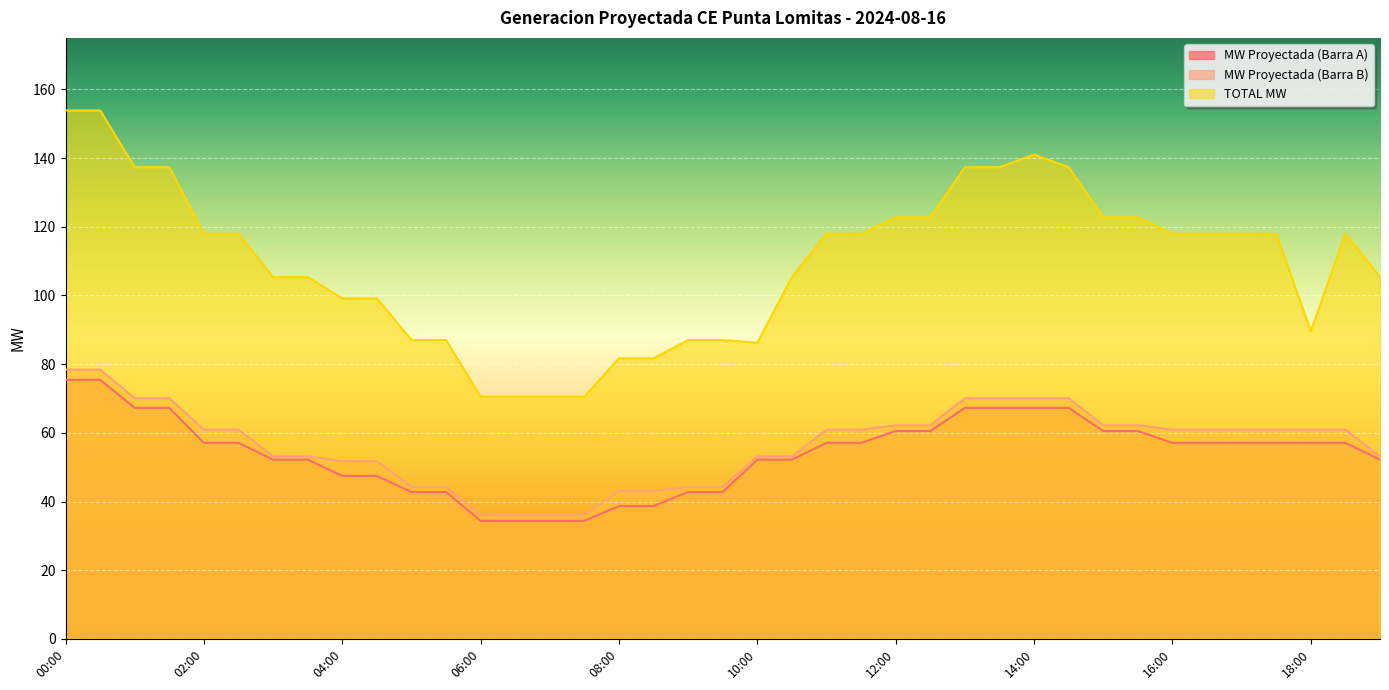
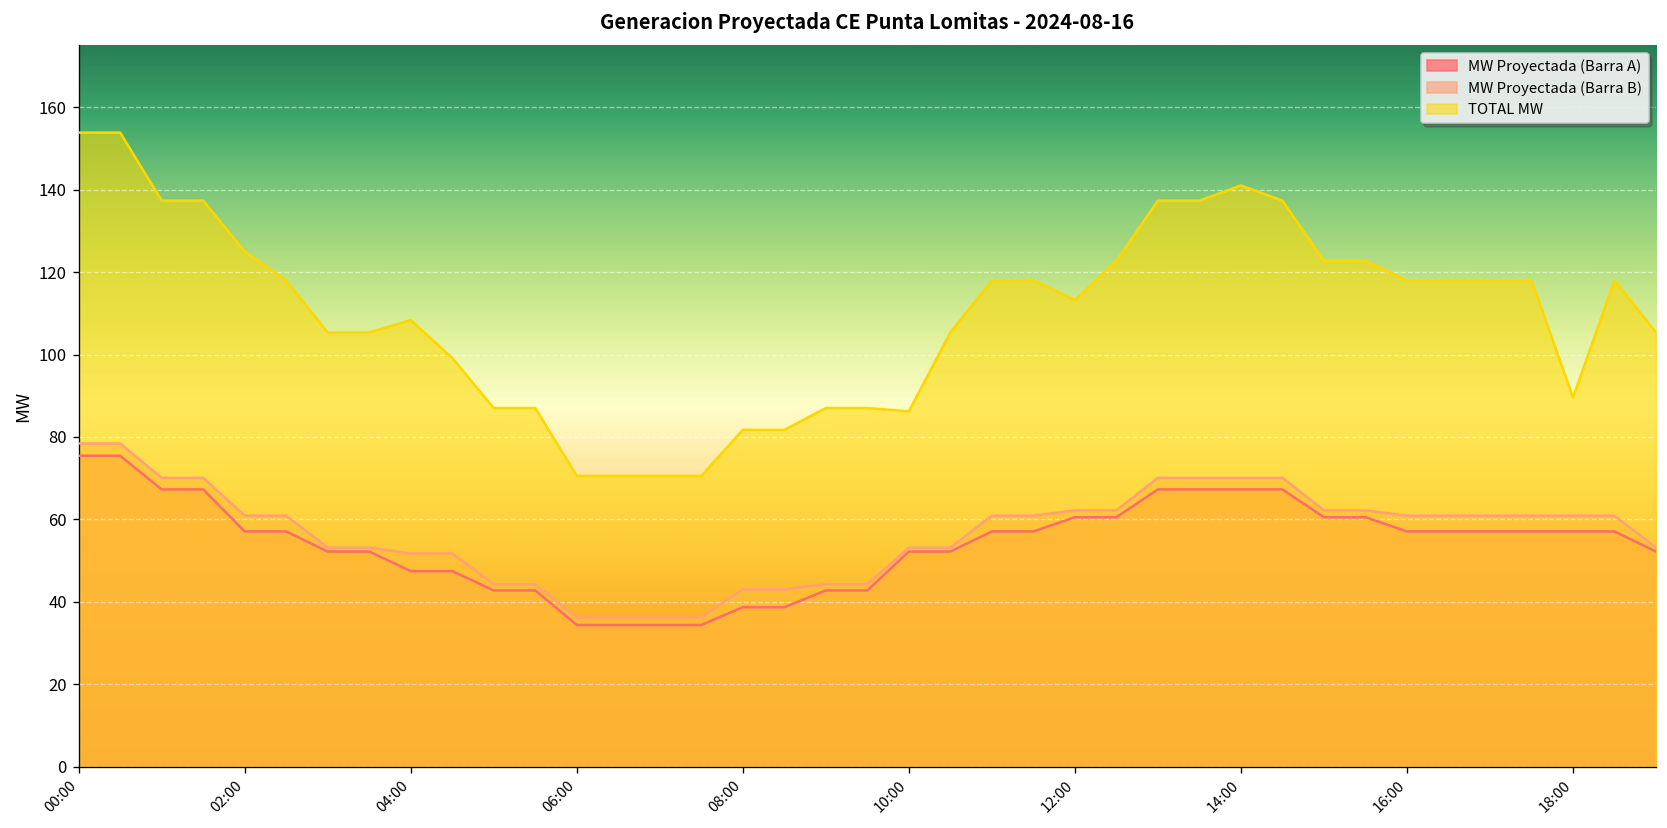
  {
    "TOTAL MW": {
      "00:00": 154,
-     "02:00": 118,
-     "04:00": 99,
+     "02:00": 125,
+     "04:00": 108,
      "06:00": 71,
      "08:00": 82,
      "10:00": 86,
-     "12:00": 123,
+     "12:00": 113,
      "14:00": 141,
      "16:00": 118,
      "18:00": 90
    }
  }
